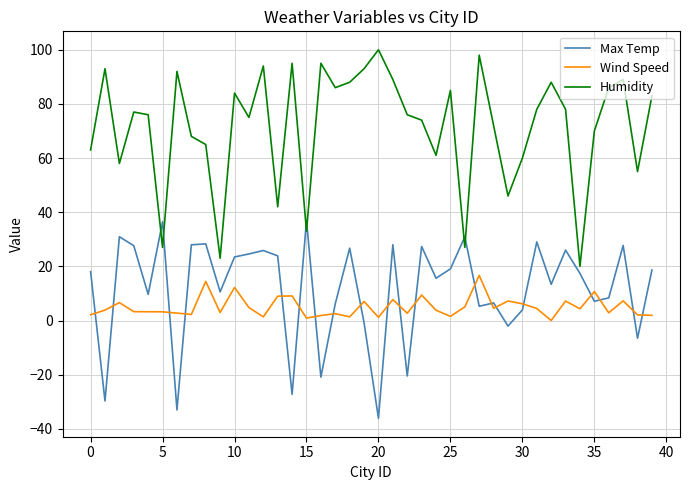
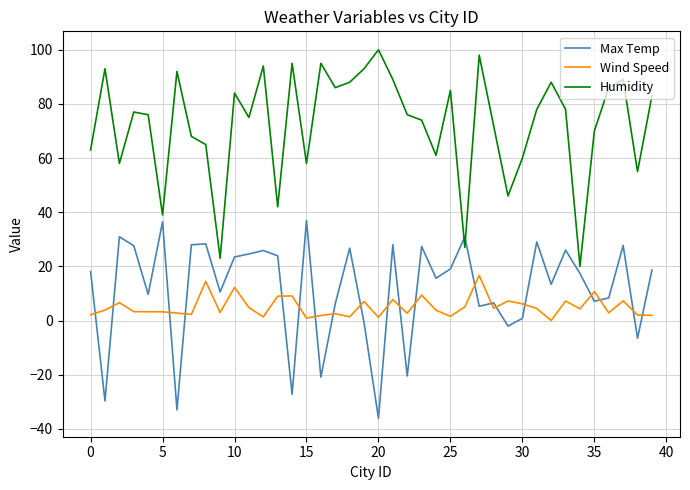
  {
    "Max Temp": {
      "0": 18,
      "5": 36,
      "10": 23,
      "15": 37,
      "20": -36,
      "25": 19,
-     "30": 4,
+     "30": 1,
      "35": 7
    },
    "Wind Speed": {
      "0": 2,
      "5": 3,
      "10": 12,
      "15": 1,
      "20": 1,
      "25": 2,
      "30": 6,
      "35": 11
    },
    "Humidity": {
      "0": 63,
-     "5": 27,
+     "5": 39,
      "10": 84,
-     "15": 33,
+     "15": 58,
      "20": 100,
      "25": 85,
      "30": 60,
      "35": 70
    }
  }
